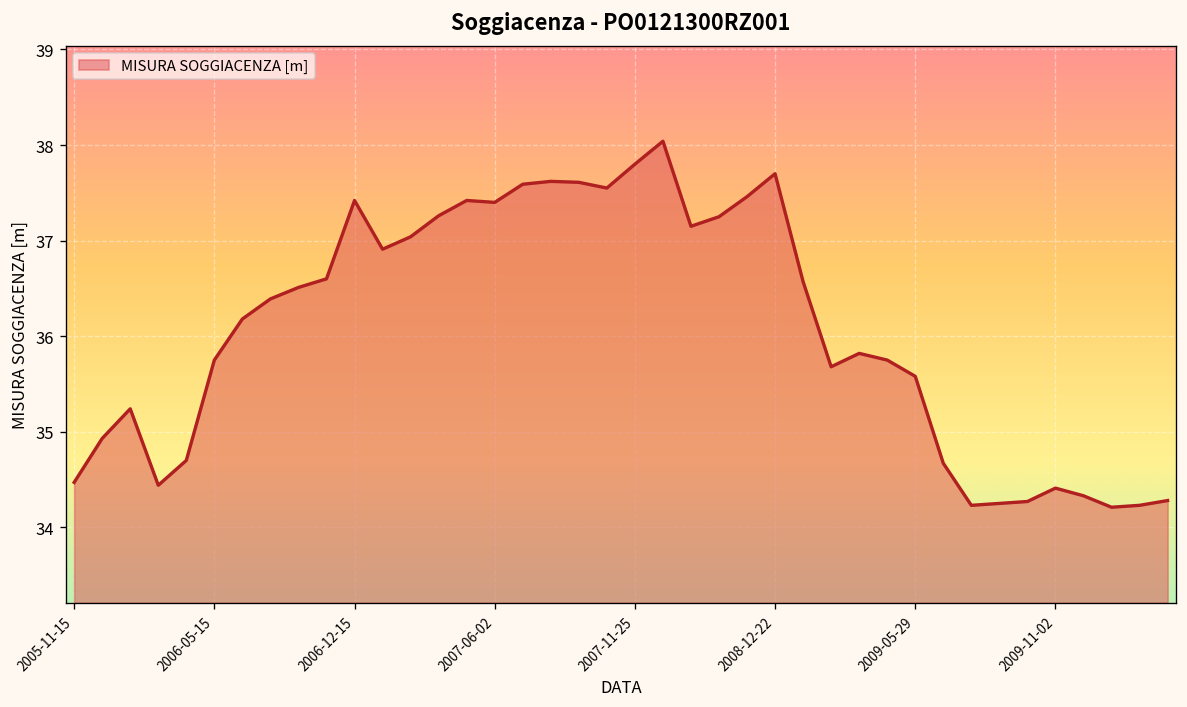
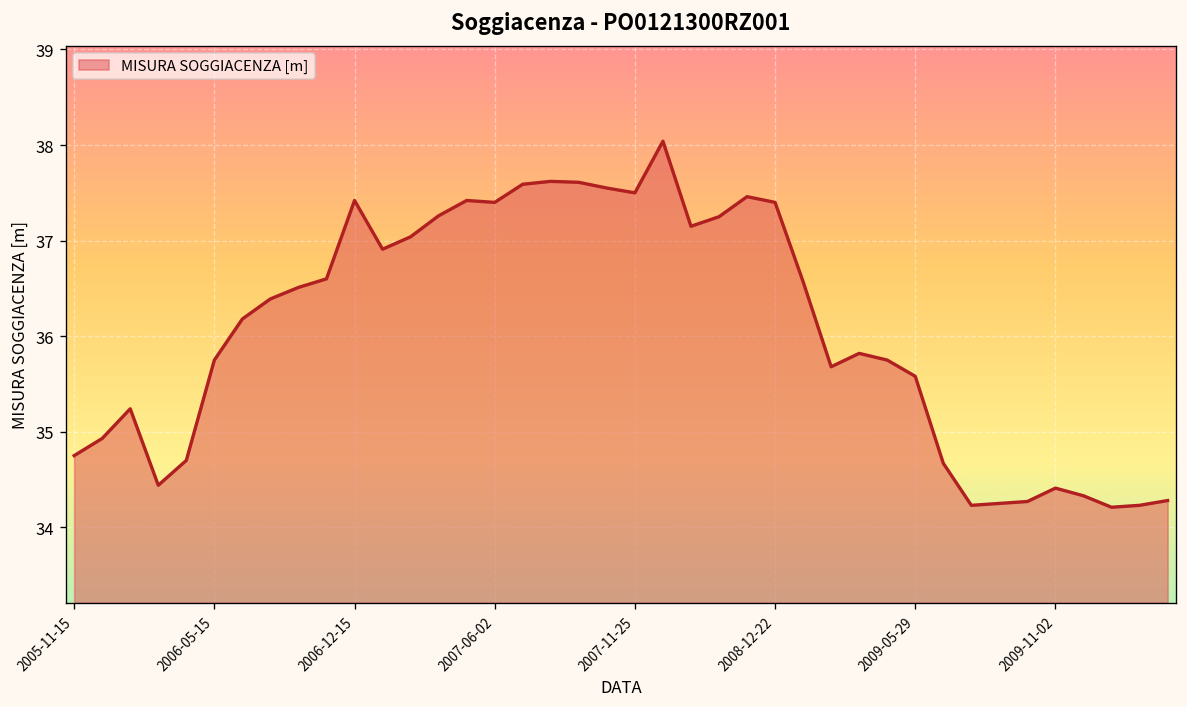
  {
-   "2005-11-15": 34.5,
+   "2005-11-15": 34.8,
    "2006-05-15": 35.8,
    "2006-12-15": 37.4,
    "2007-06-02": 37.4,
-   "2007-11-25": 37.8,
-   "2008-12-22": 37.7,
+   "2007-11-25": 37.5,
+   "2008-12-22": 37.4,
    "2009-05-29": 35.6,
    "2009-11-02": 34.4
  }
